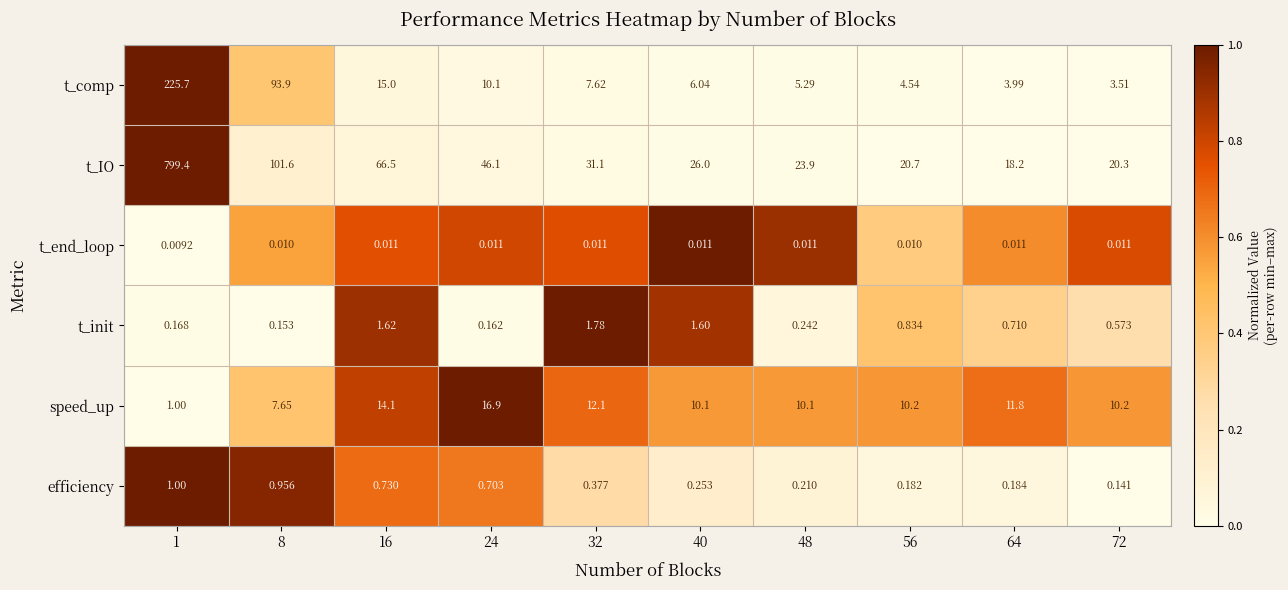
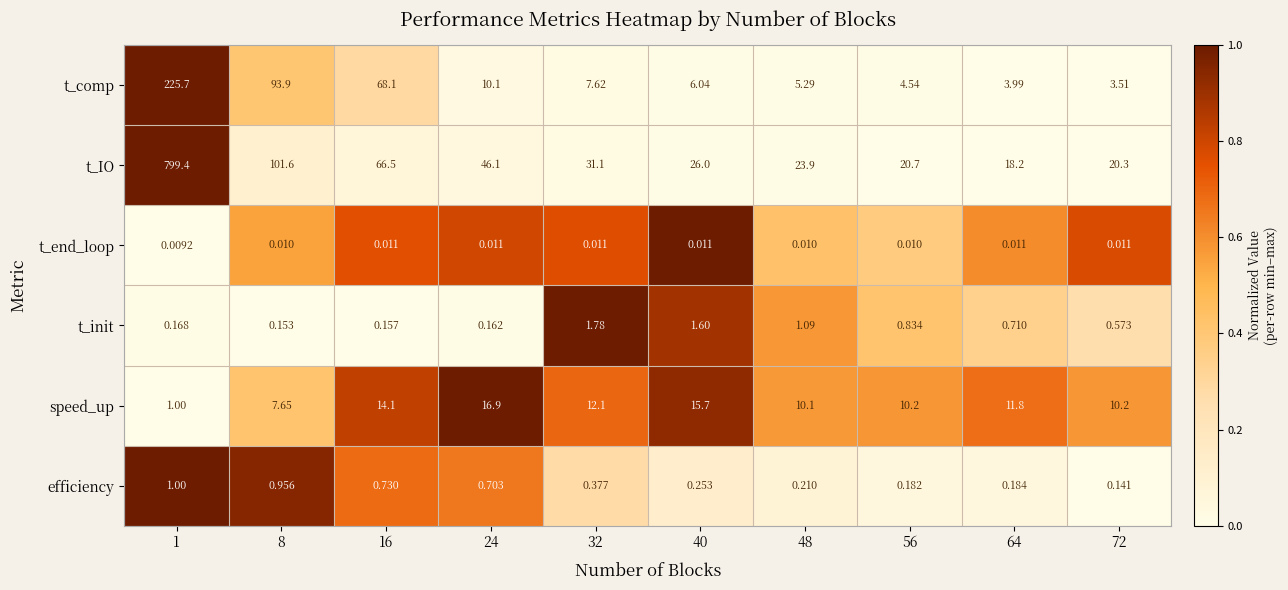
  {
    "t_comp": {
      "1": 225.7,
      "8": 93.9,
-     "16": 15.0,
+     "16": 68.1,
      "24": 10.1,
      "32": 7.62,
      "40": 6.04,
      "48": 5.29,
      "56": 4.54,
      "64": 3.99,
      "72": 3.51
    },
    "t_IO": {
      "1": 799.4,
      "8": 101.6,
      "16": 66.5,
      "24": 46.1,
      "32": 31.1,
      "40": 26.0,
      "48": 23.9,
      "56": 20.7,
      "64": 18.2,
      "72": 20.3
    },
    "t_end_loop": {
      "1": 0.0092,
      "8": 0.010,
      "16": 0.011,
      "24": 0.011,
      "32": 0.011,
      "40": 0.011,
-     "48": 0.011,
+     "48": 0.010,
      "56": 0.010,
      "64": 0.011,
      "72": 0.011
    },
    "t_init": {
      "1": 0.168,
      "8": 0.153,
-     "16": 1.62,
+     "16": 0.157,
      "24": 0.162,
      "32": 1.78,
      "40": 1.60,
-     "48": 0.242,
+     "48": 1.09,
      "56": 0.834,
      "64": 0.710,
      "72": 0.573
    },
    "speed_up": {
      "1": 1.00,
      "8": 7.65,
      "16": 14.1,
      "24": 16.9,
      "32": 12.1,
-     "40": 10.1,
+     "40": 15.7,
      "48": 10.1,
      "56": 10.2,
      "64": 11.8,
      "72": 10.2
    },
    "efficiency": {
      "1": 1.00,
      "8": 0.956,
      "16": 0.730,
      "24": 0.703,
      "32": 0.377,
      "40": 0.253,
      "48": 0.210,
      "56": 0.182,
      "64": 0.184,
      "72": 0.141
    }
  }
